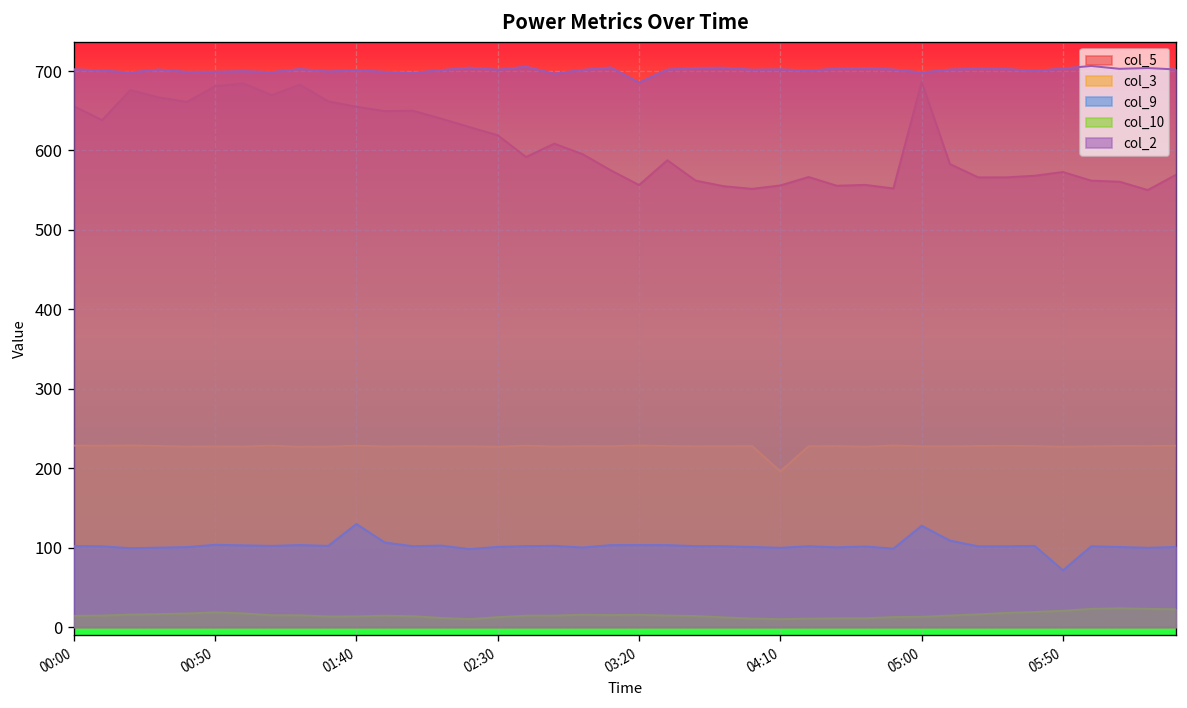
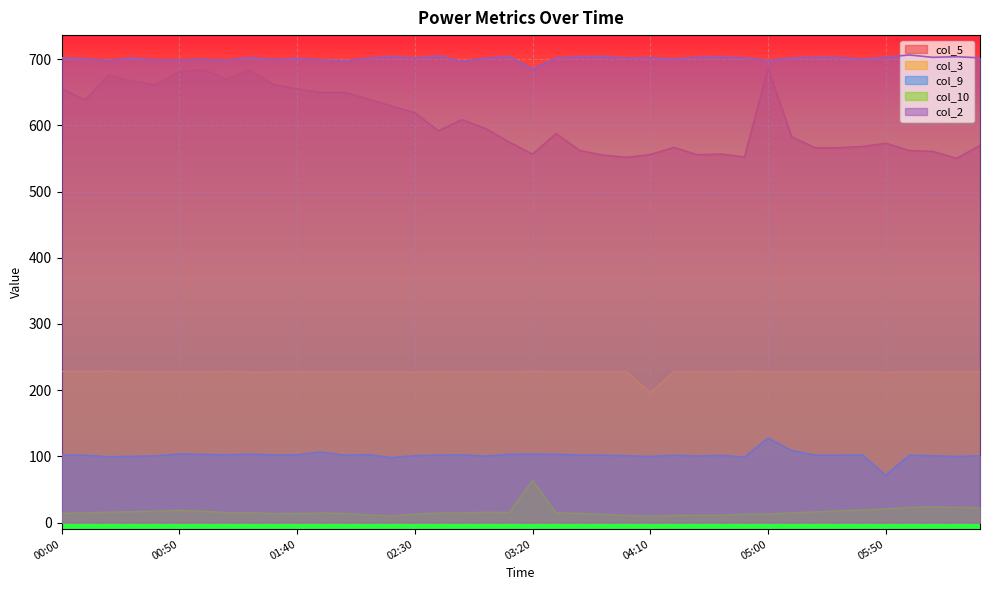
  {
    "col_5": {
      "00:00": 660,
      "00:50": 680,
      "01:40": 660,
      "02:30": 620,
      "03:20": 560,
      "04:10": 560,
      "05:00": 690,
      "05:50": 570
    },
    "col_3": {
      "00:00": 230,
      "00:50": 230,
      "01:40": 230,
      "02:30": 230,
      "03:20": 230,
      "04:10": 200,
      "05:00": 230,
      "05:50": 230
    },
    "col_9": {
      "00:00": 100,
      "00:50": 100,
-     "01:40": 130,
+     "01:40": 100,
      "02:30": 100,
      "03:20": 100,
      "04:10": 100,
      "05:00": 130,
      "05:50": 70
    },
    "col_10": {
      "00:00": 10,
      "00:50": 20,
      "01:40": 10,
      "02:30": 10,
-     "03:20": 20,
+     "03:20": 60,
      "04:10": 10,
      "05:00": 10,
      "05:50": 20
    },
    "col_2": {
      "00:00": 700,
      "00:50": 700,
      "01:40": 700,
      "02:30": 700,
      "03:20": 690,
      "04:10": 700,
      "05:00": 700,
      "05:50": 700
    }
  }
